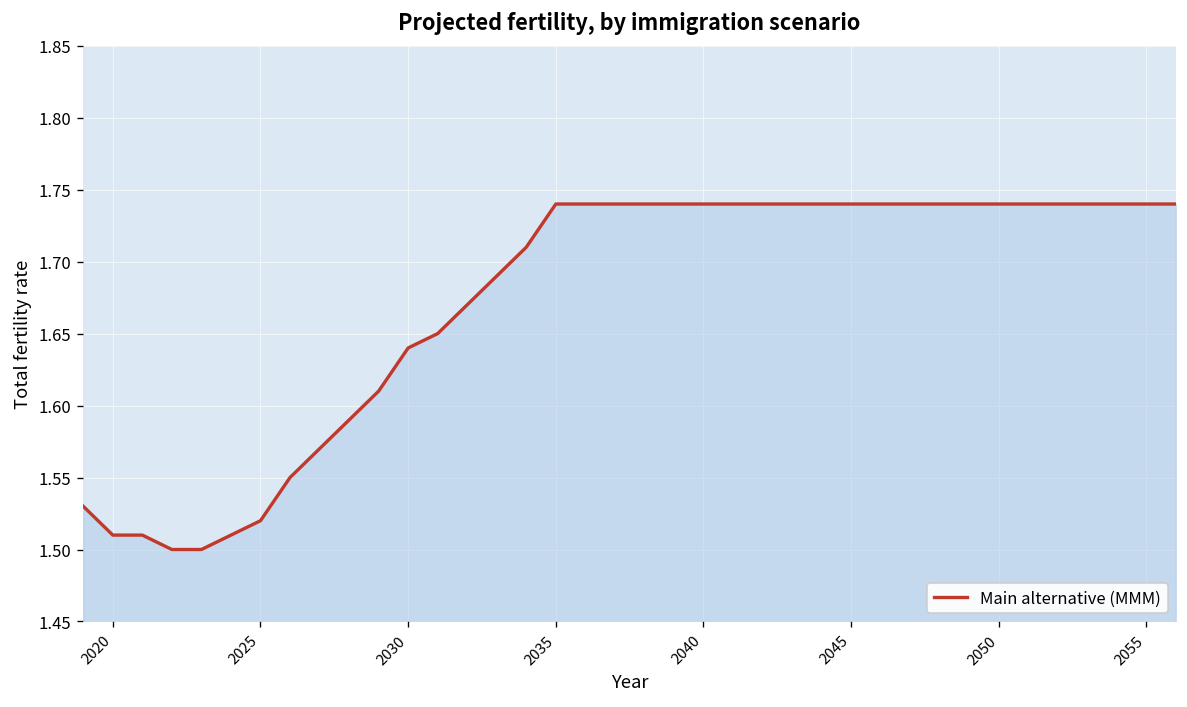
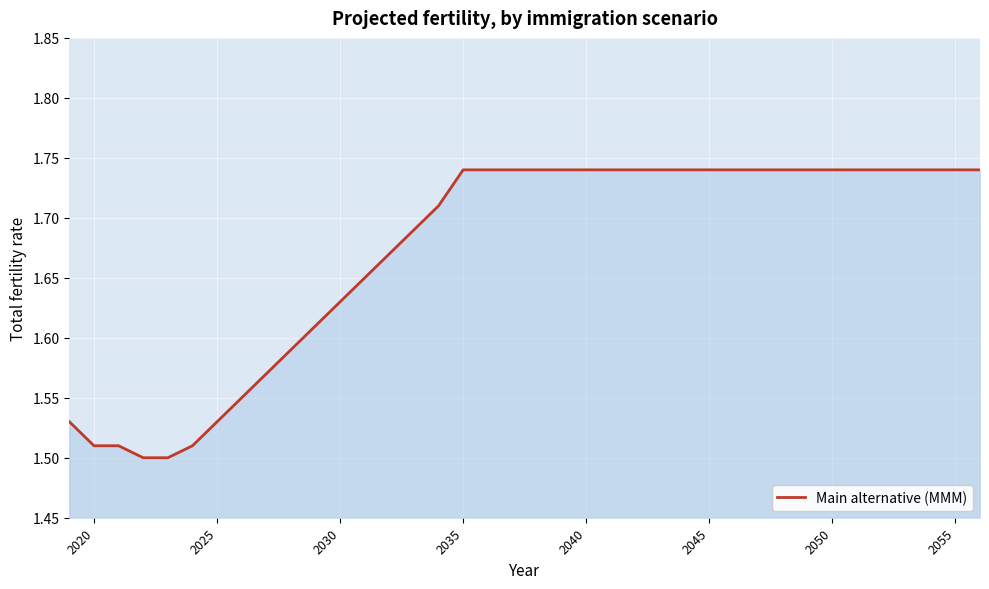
  {
    "2020": 1.51,
-   "2025": 1.52,
-   "2030": 1.64,
+   "2025": 1.53,
+   "2030": 1.63,
    "2035": 1.74,
    "2040": 1.74,
    "2045": 1.74,
    "2050": 1.74,
    "2055": 1.74
  }
